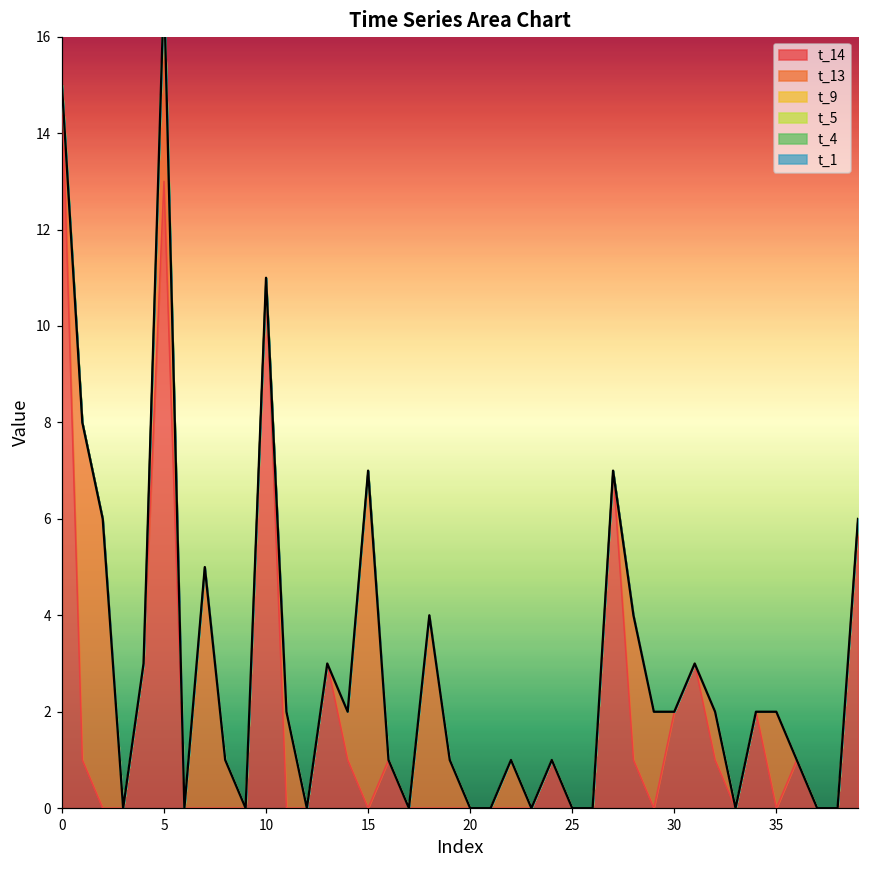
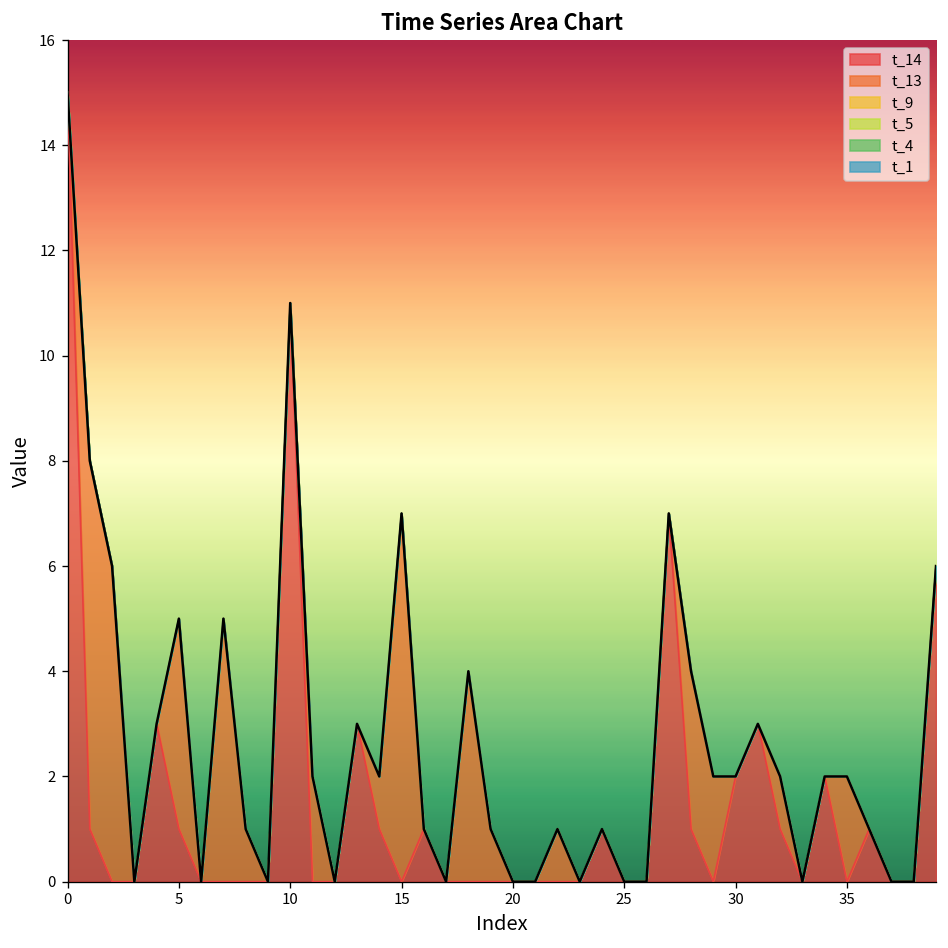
  {
    "t_14": {
-     "5": 13,
+     "5": 1,
      "15": 0,
      "35": 0
    },
    "t_1": {
      "15": 7,
      "35": 2
    }
  }
